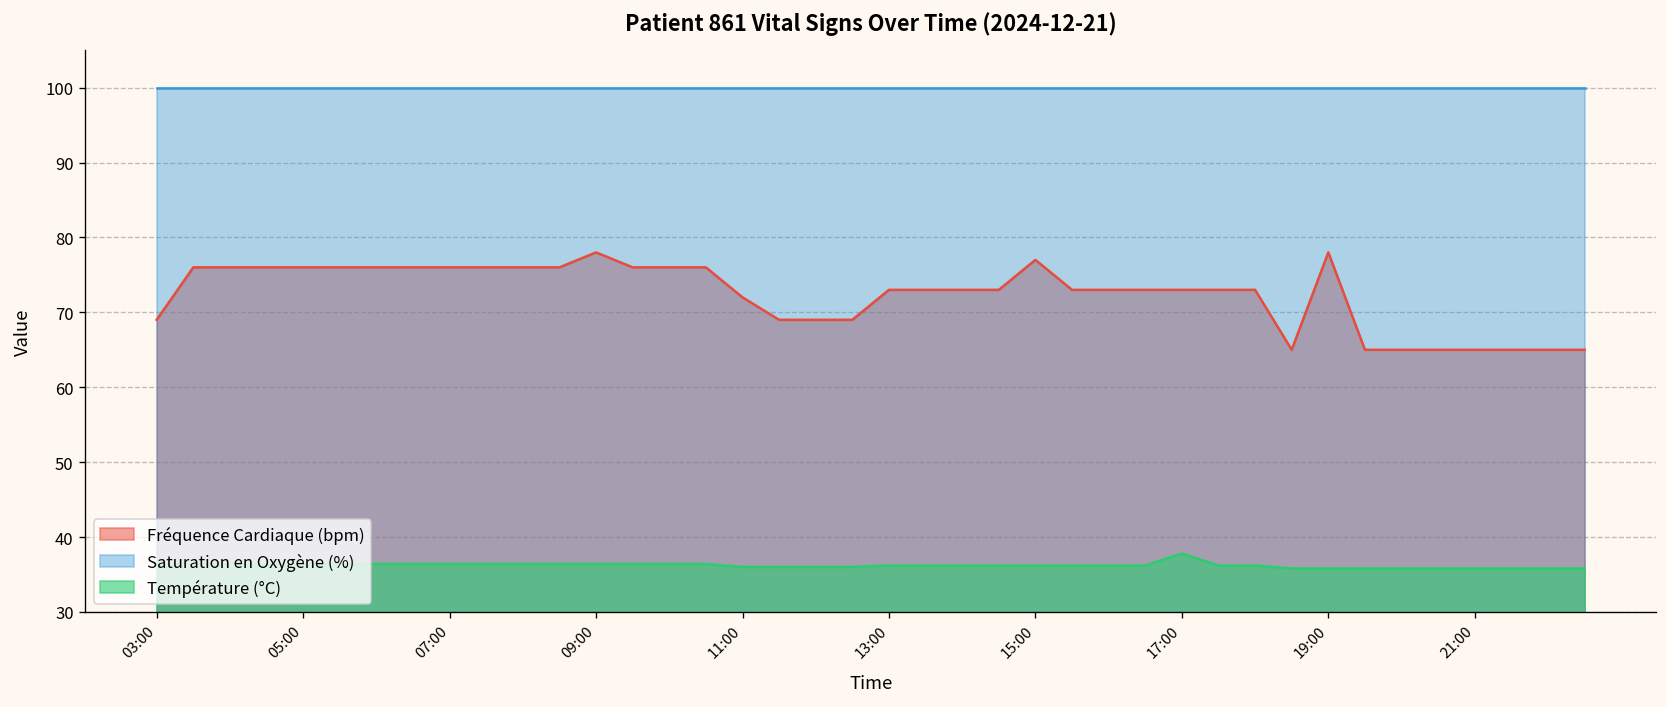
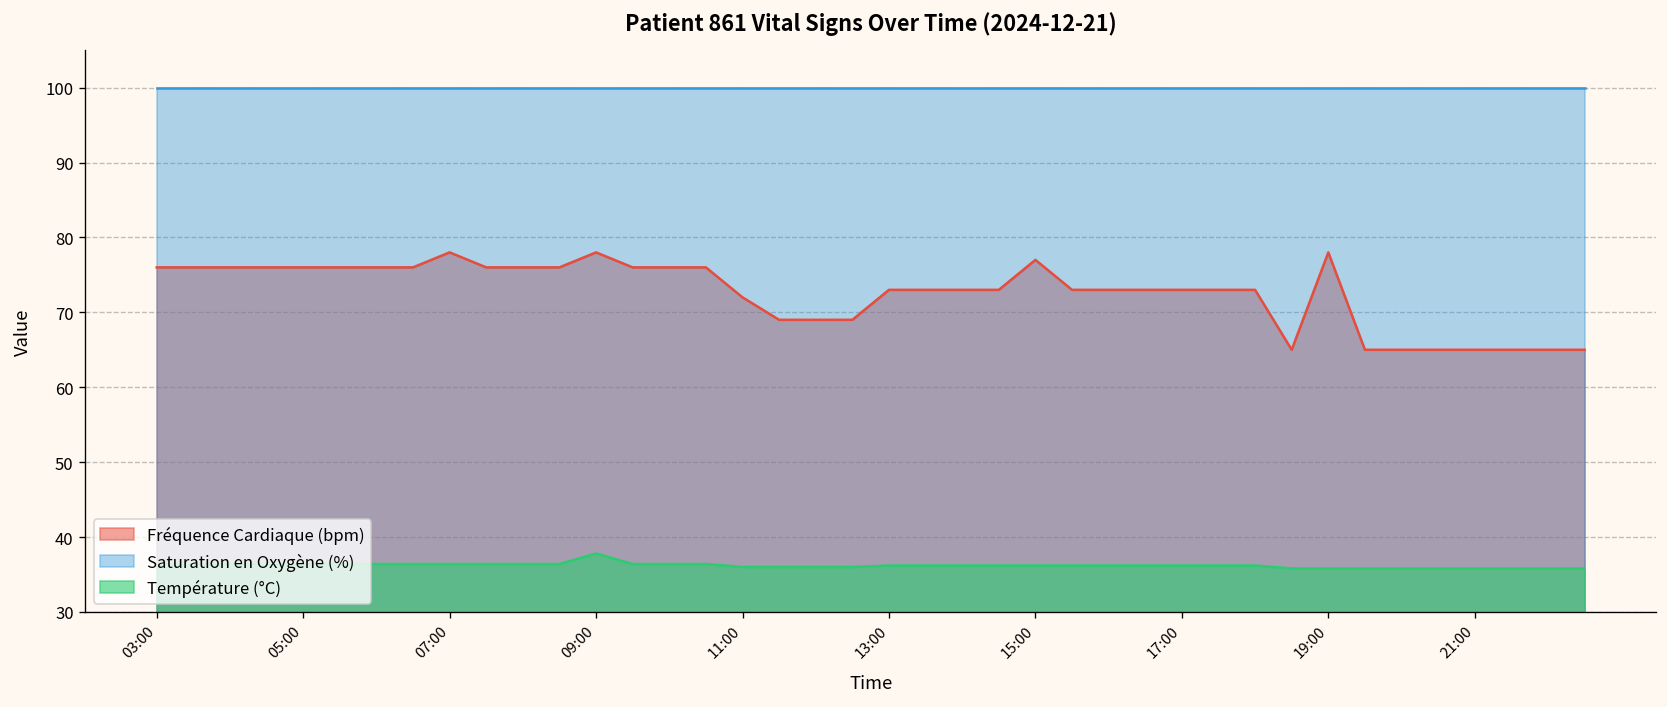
  {
    "Fréquence Cardiaque (bpm)": {
-     "03:00": 69,
+     "03:00": 76,
      "05:00": 76,
-     "07:00": 76,
+     "07:00": 78,
      "09:00": 78,
      "11:00": 72,
      "13:00": 73,
      "15:00": 77,
      "17:00": 73,
      "19:00": 78,
      "21:00": 65
    },
    "Saturation en Oxygène (%)": {
      "03:00": 100,
      "05:00": 100,
      "07:00": 100,
      "09:00": 100,
      "11:00": 100,
      "13:00": 100,
      "15:00": 100,
      "17:00": 100,
      "19:00": 100,
      "21:00": 100
    },
    "Température (°C)": {
      "07:00": 36,
-     "09:00": 36,
+     "09:00": 38,
      "11:00": 36,
      "13:00": 36,
      "15:00": 36,
-     "17:00": 38,
+     "17:00": 36,
      "19:00": 36,
      "21:00": 36
    }
  }
